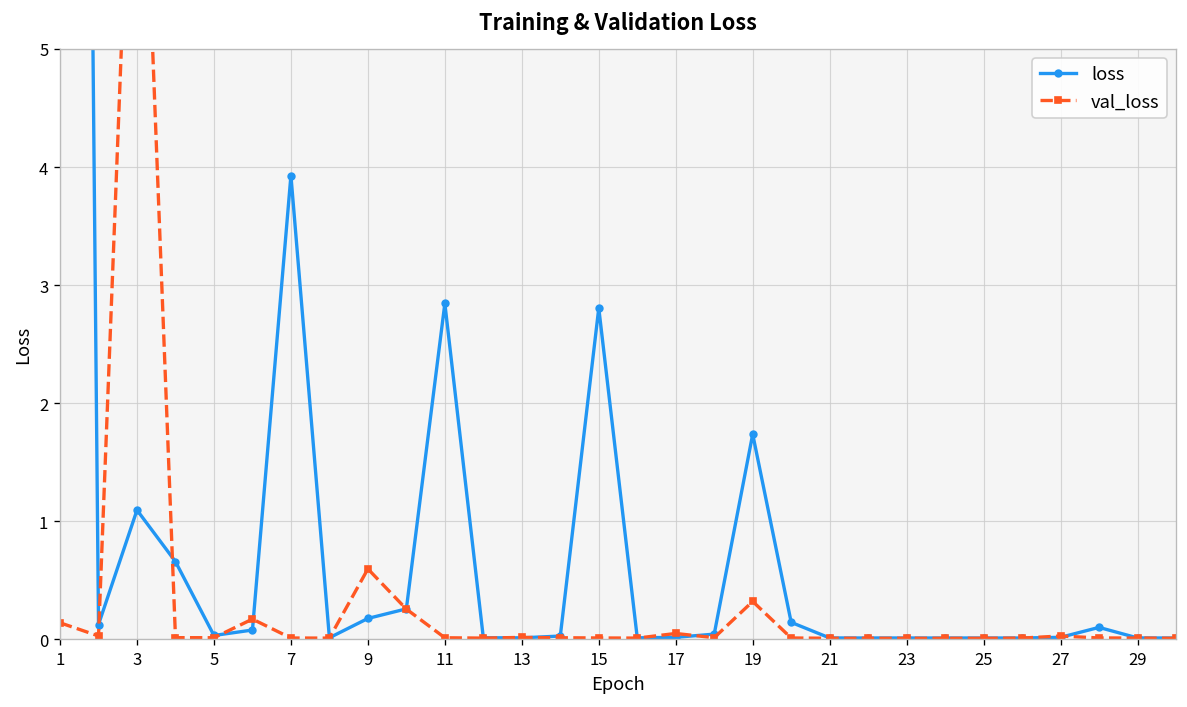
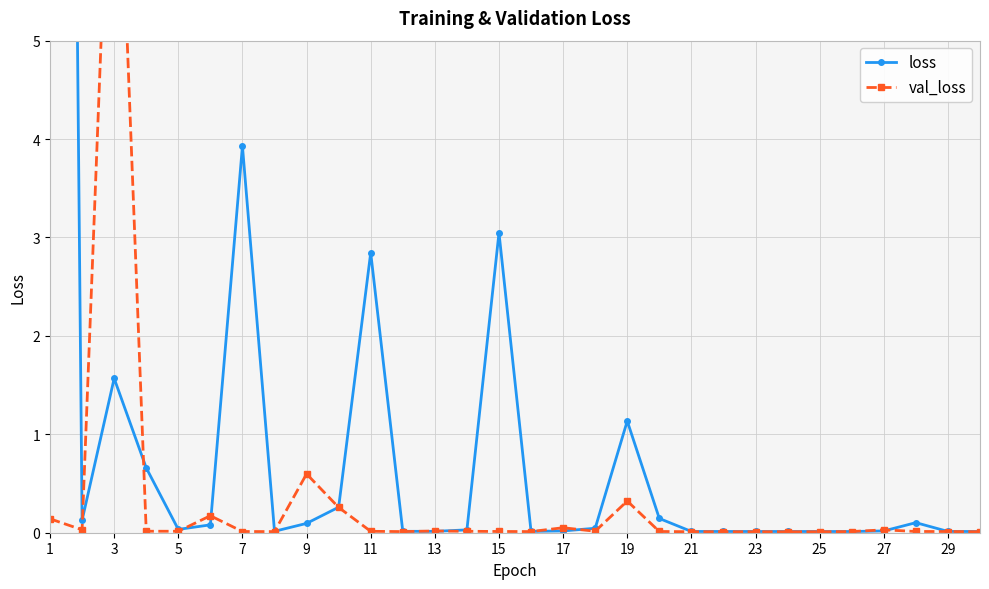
  {
    "loss": {
-     "3": 1.1,
+     "3": 1.6,
      "7": 3.9,
-     "9": 0.2,
+     "9": 0.1,
      "11": 2.8,
-     "15": 2.8,
+     "15": 3.0,
      "17": 0.0,
-     "19": 1.7
+     "19": 1.1
    },
    "val_loss": {
      "1": 0.1,
      "7": 0.0,
      "9": 0.6,
      "11": 0.0,
      "15": 0.0,
      "17": 0.1,
      "19": 0.3
    }
  }
